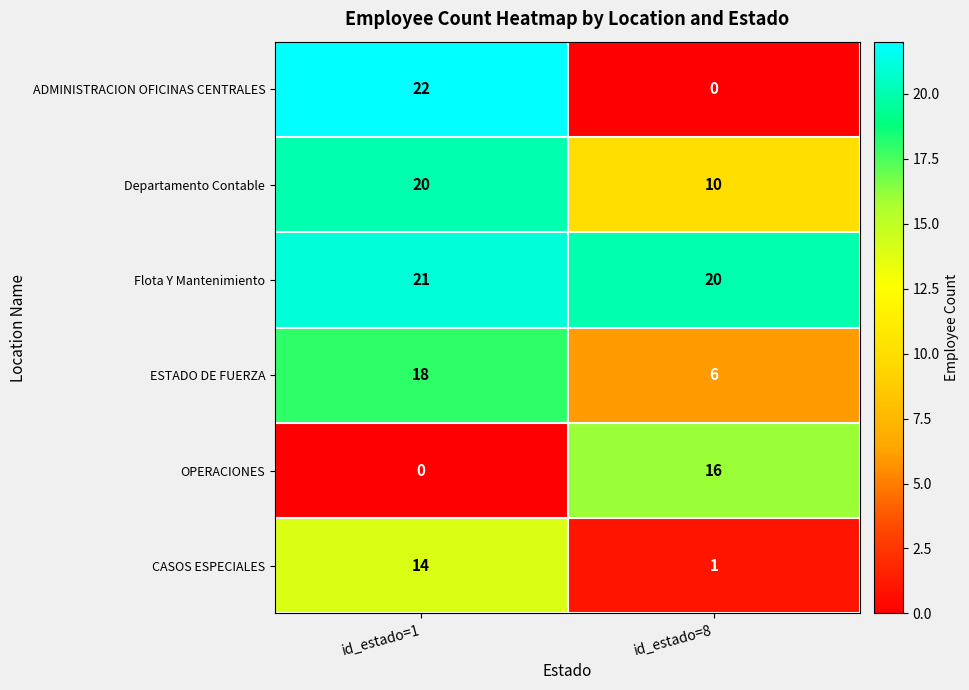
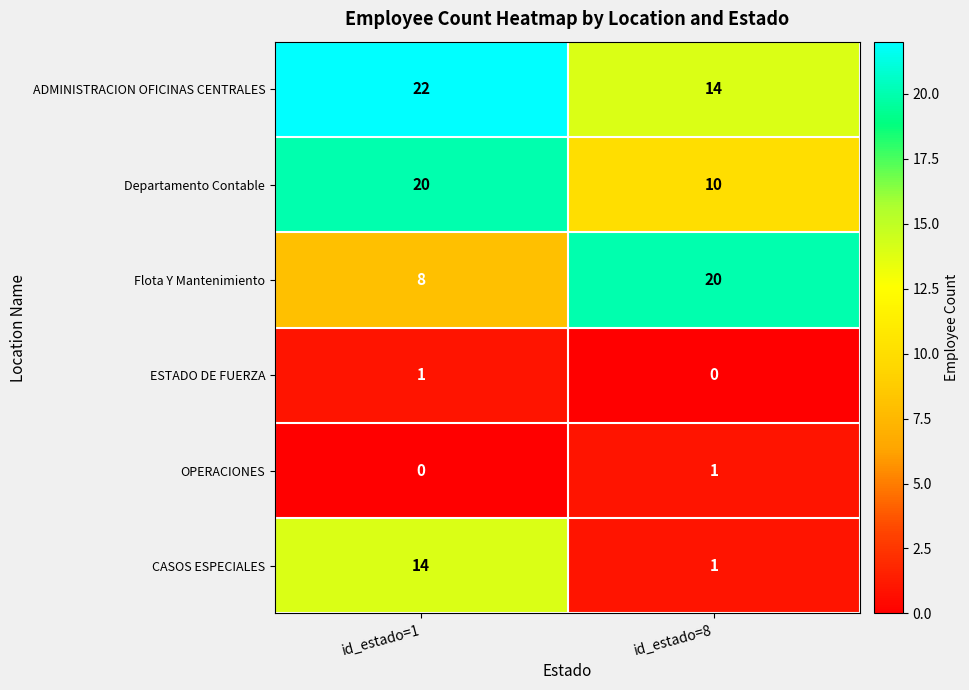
  {
    "ADMINISTRACION OFICINAS CENTRALES": {
      "id_estado=1": 22,
-     "id_estado=8": 0
+     "id_estado=8": 14
    },
    "Departamento Contable": {
      "id_estado=1": 20,
      "id_estado=8": 10
    },
    "Flota Y Mantenimiento": {
-     "id_estado=1": 21,
+     "id_estado=1": 8,
      "id_estado=8": 20
    },
    "ESTADO DE FUERZA": {
-     "id_estado=1": 18,
-     "id_estado=8": 6
+     "id_estado=1": 1,
+     "id_estado=8": 0
    },
    "OPERACIONES": {
      "id_estado=1": 0,
-     "id_estado=8": 16
+     "id_estado=8": 1
    },
    "CASOS ESPECIALES": {
      "id_estado=1": 14,
      "id_estado=8": 1
    }
  }
